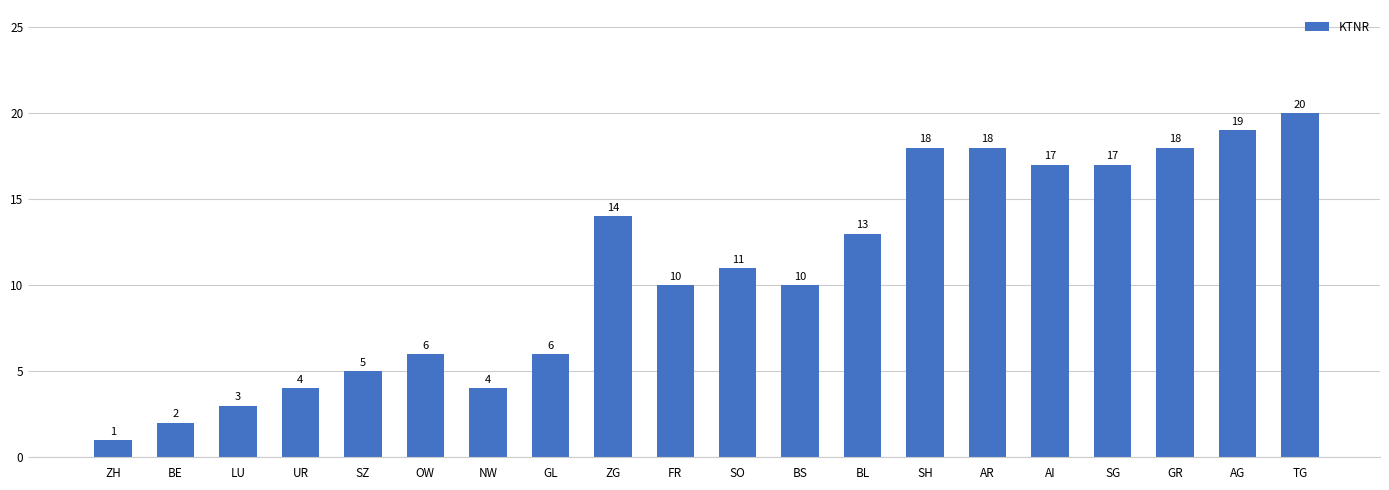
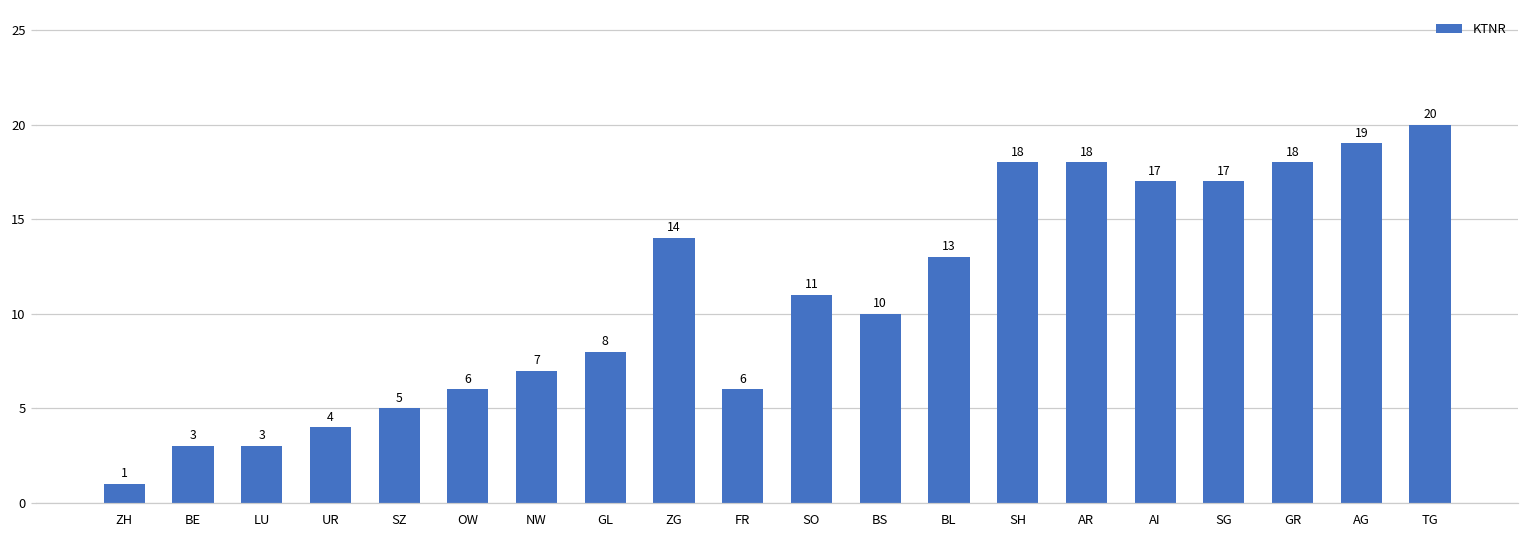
  {
    "ZH": 1,
-   "BE": 2,
+   "BE": 3,
    "LU": 3,
    "UR": 4,
    "SZ": 5,
    "OW": 6,
-   "NW": 4,
-   "GL": 6,
+   "NW": 7,
+   "GL": 8,
    "ZG": 14,
-   "FR": 10,
+   "FR": 6,
    "SO": 11,
    "BS": 10,
    "BL": 13,
    "SH": 18,
    "AR": 18,
    "AI": 17,
    "SG": 17,
    "GR": 18,
    "AG": 19,
    "TG": 20
  }
